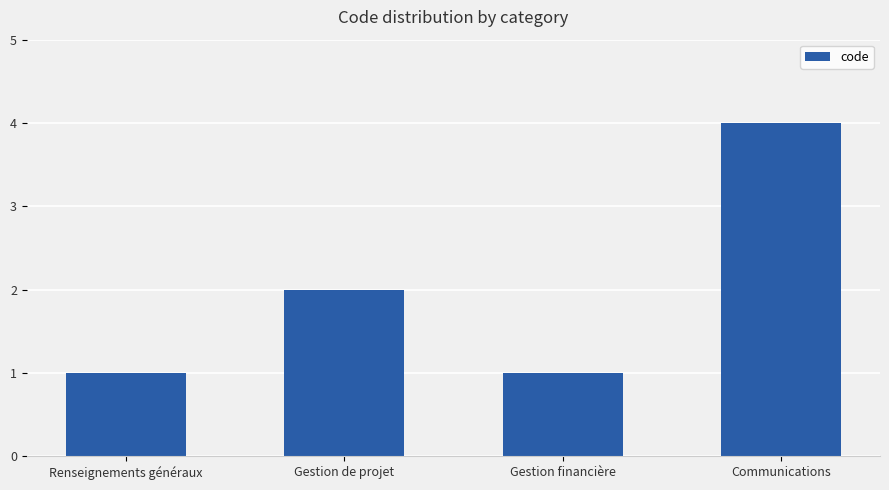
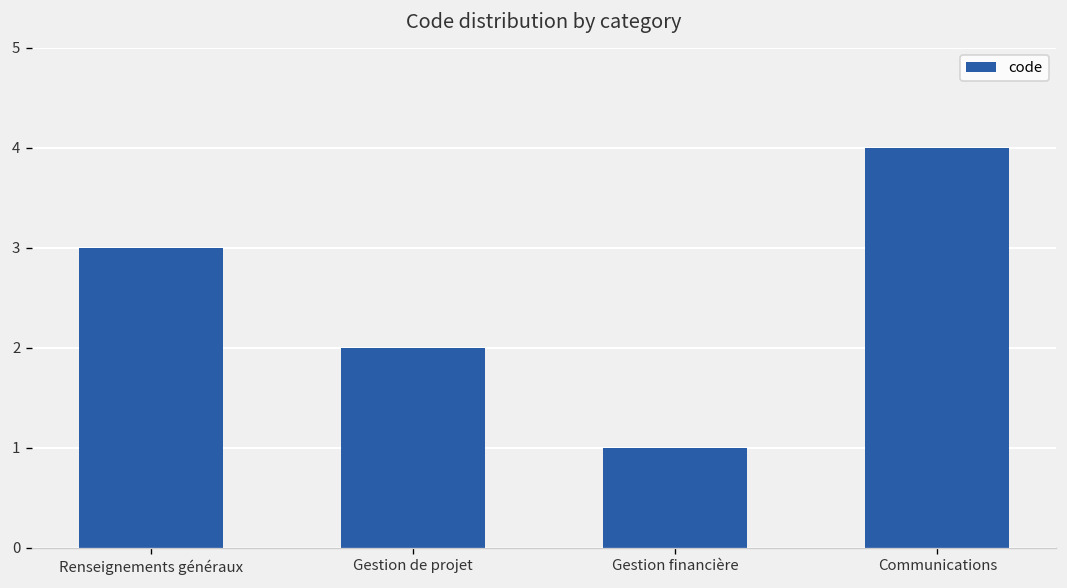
  {
-   "Renseignements généraux": 1,
+   "Renseignements généraux": 3,
    "Gestion de projet": 2,
    "Gestion financière": 1,
    "Communications": 4
  }
